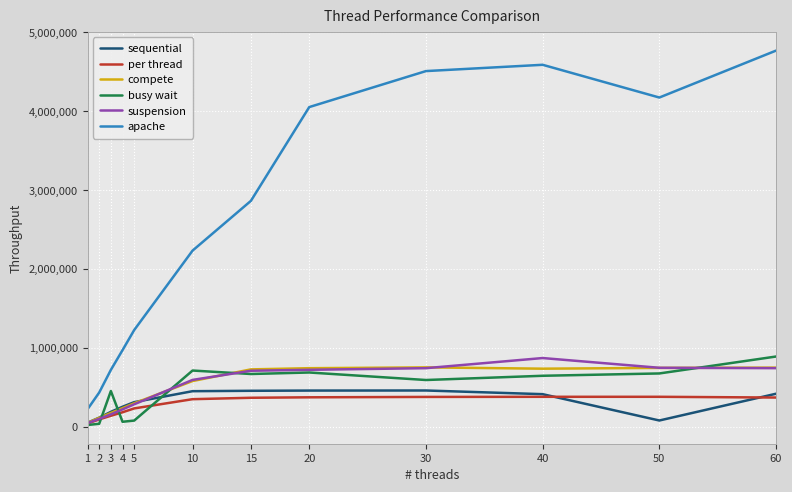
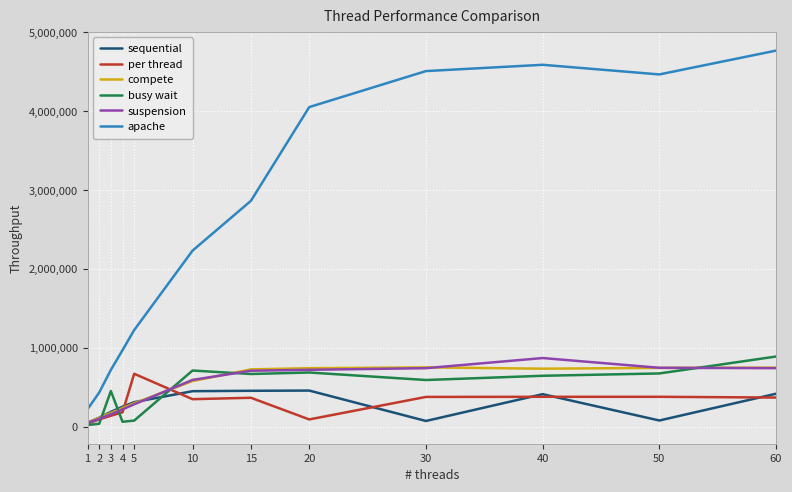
  {
    "sequential": {
      "10": "500,000",
      "15": "500,000",
      "20": "500,000",
-     "30": "500,000",
+     "30": "100,000",
      "40": "400,000",
      "50": "100,000",
      "60": "400,000"
    },
    "per thread": {
      "4": "200,000",
-     "5": "200,000",
+     "5": "700,000",
      "10": "400,000",
      "15": "400,000",
-     "20": "400,000",
+     "20": "100,000",
      "30": "400,000",
      "40": "400,000",
      "50": "400,000",
      "60": "400,000"
    },
    "compete": {
      "40": "700,000"
    },
    "busy wait": {
      "2": "0",
      "3": "500,000",
      "4": "100,000",
      "5": "100,000",
      "10": "700,000",
      "15": "700,000",
      "20": "700,000",
      "30": "600,000",
      "40": "600,000",
      "50": "700,000",
      "60": "900,000"
    },
    "suspension": {
      "40": "900,000"
    },
    "apache": {
      "1": "200,000",
      "2": "400,000",
      "3": "700,000",
      "4": "1,000,000",
      "5": "1,200,000",
      "10": "2,200,000",
      "15": "2,900,000",
      "20": "4,100,000",
      "30": "4,500,000",
      "40": "4,600,000",
-     "50": "4,200,000",
+     "50": "4,500,000",
      "60": "4,800,000"
    }
  }
